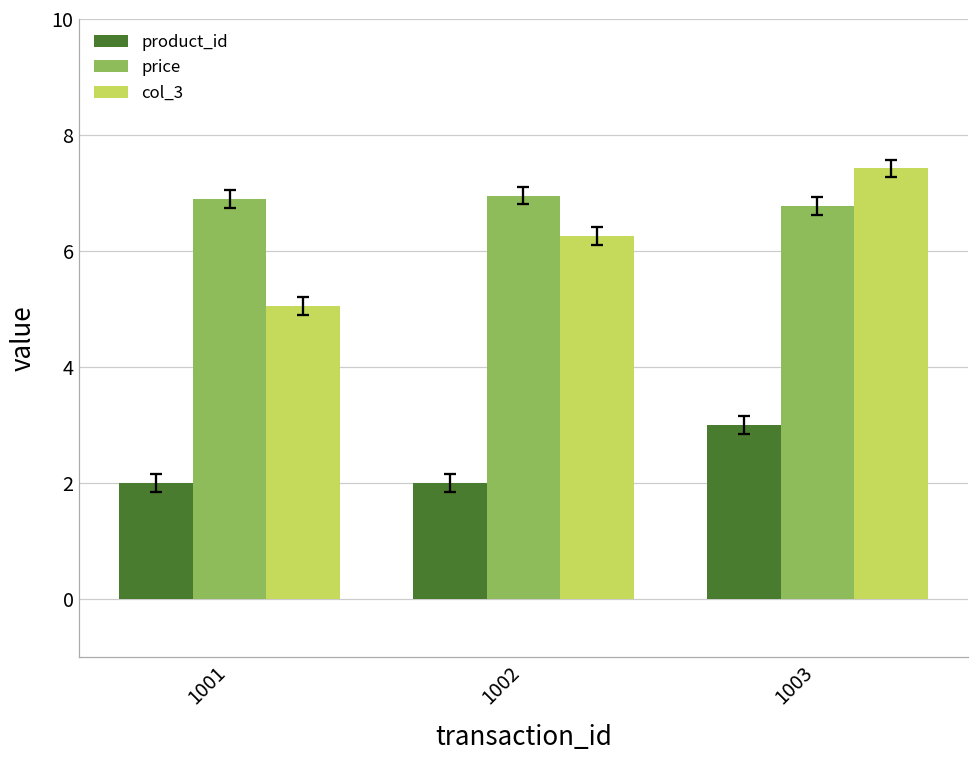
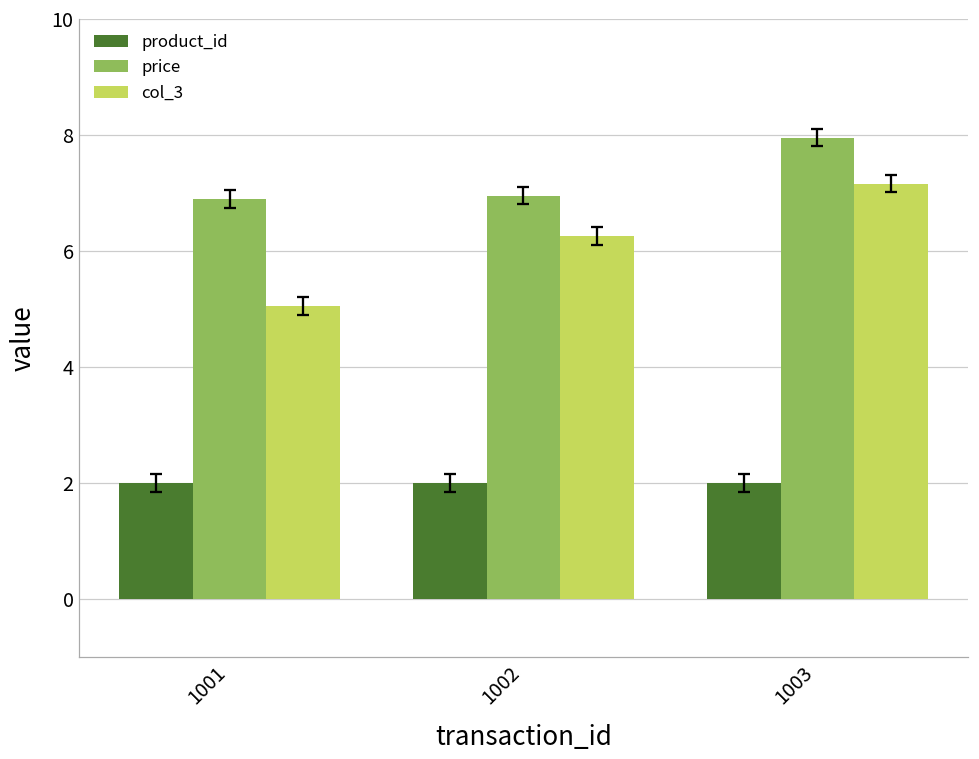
  {
    "product_id": {
      "1001": 2,
      "1002": 2,
-     "1003": 3
+     "1003": 2
    },
    "price": {
      "1001": 6.9,
      "1002": 7.0,
-     "1003": 6.8
+     "1003": 8.0
    },
    "col_3": {
      "1001": 5.0,
      "1002": 6.3,
-     "1003": 7.4
+     "1003": 7.2
    }
  }
